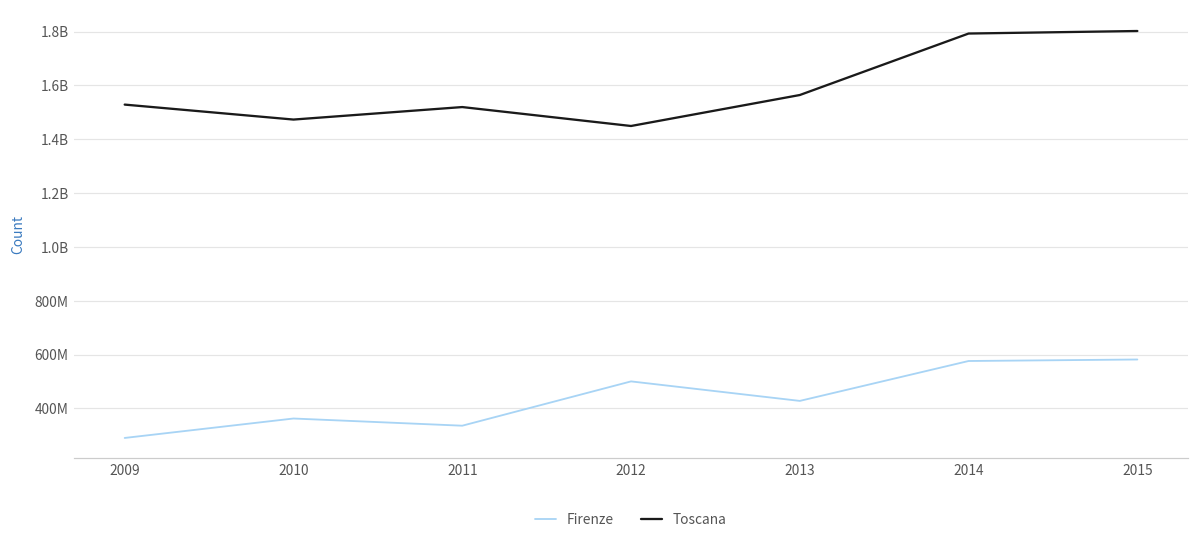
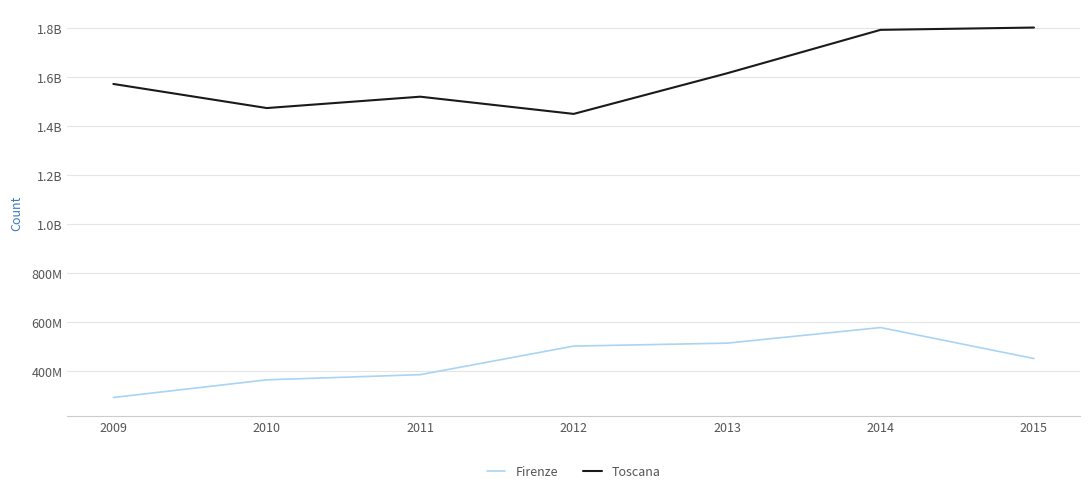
  {
    "Firenze": {
      "2009": 290000000,
      "2010": 360000000,
-     "2011": 340000000,
+     "2011": 380000000,
      "2012": 500000000,
-     "2013": 430000000,
+     "2013": 510000000,
      "2014": 580000000,
-     "2015": 580000000
+     "2015": 450000000
    },
    "Toscana": {
-     "2009": 1530000000,
+     "2009": 1570000000,
      "2010": 1470000000,
      "2011": 1520000000,
      "2012": 1450000000,
-     "2013": 1560000000,
+     "2013": 1620000000,
      "2014": 1790000000,
      "2015": 1800000000
    }
  }
